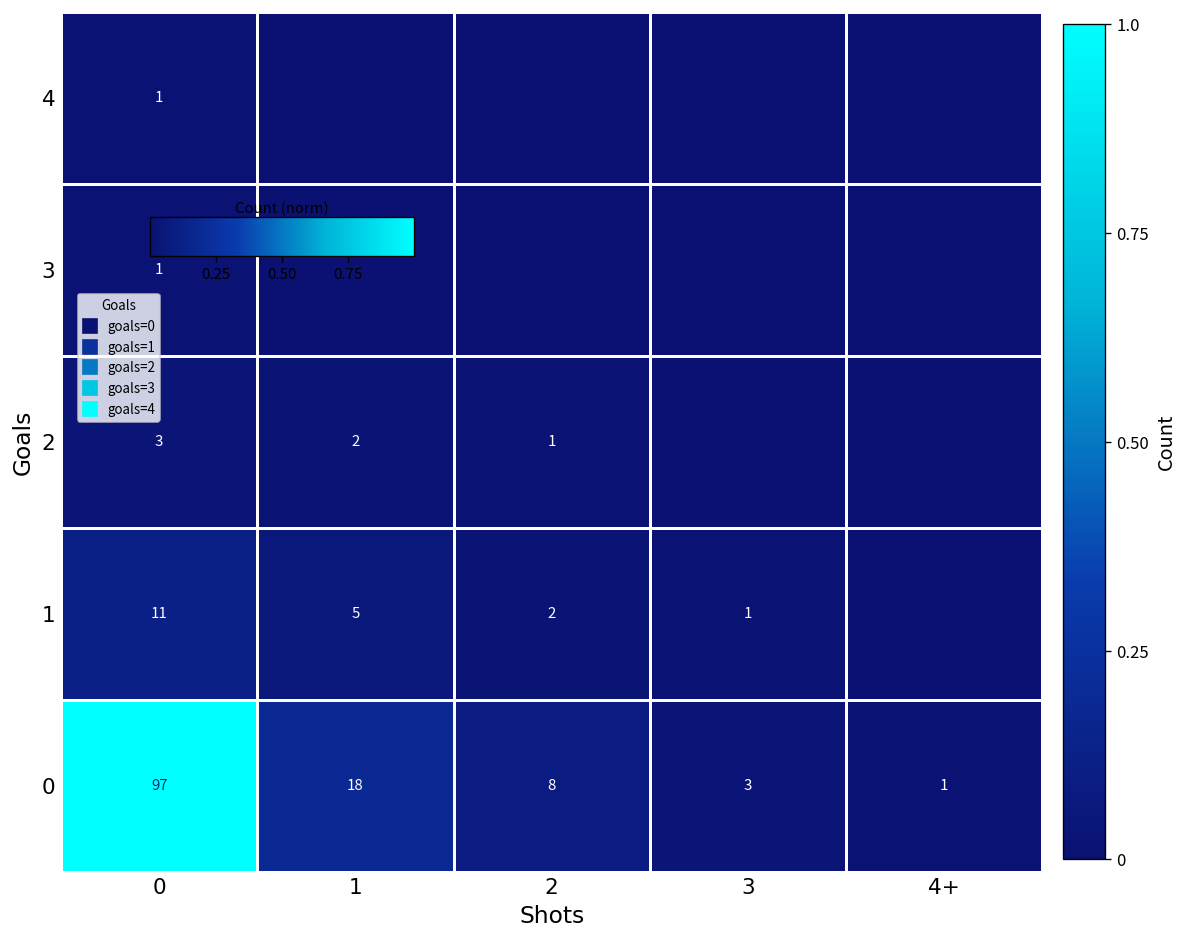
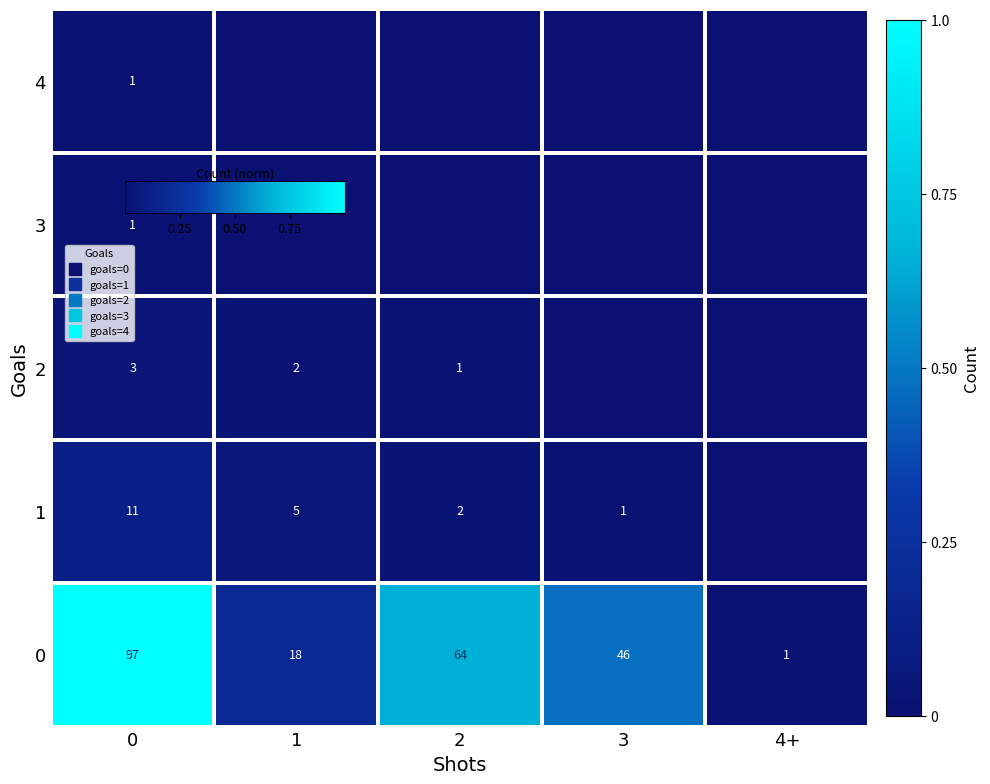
  {
    "4": {
      "0": 1
    },
    "3": {
      "0": 1
    },
    "2": {
      "0": 3,
      "1": 2,
      "2": 1
    },
    "1": {
      "0": 11,
      "1": 5,
      "2": 2,
      "3": 1
    },
    "0": {
      "0": 97,
      "1": 18,
-     "2": 8,
-     "3": 3,
+     "2": 64,
+     "3": 46,
      "4+": 1
    }
  }
